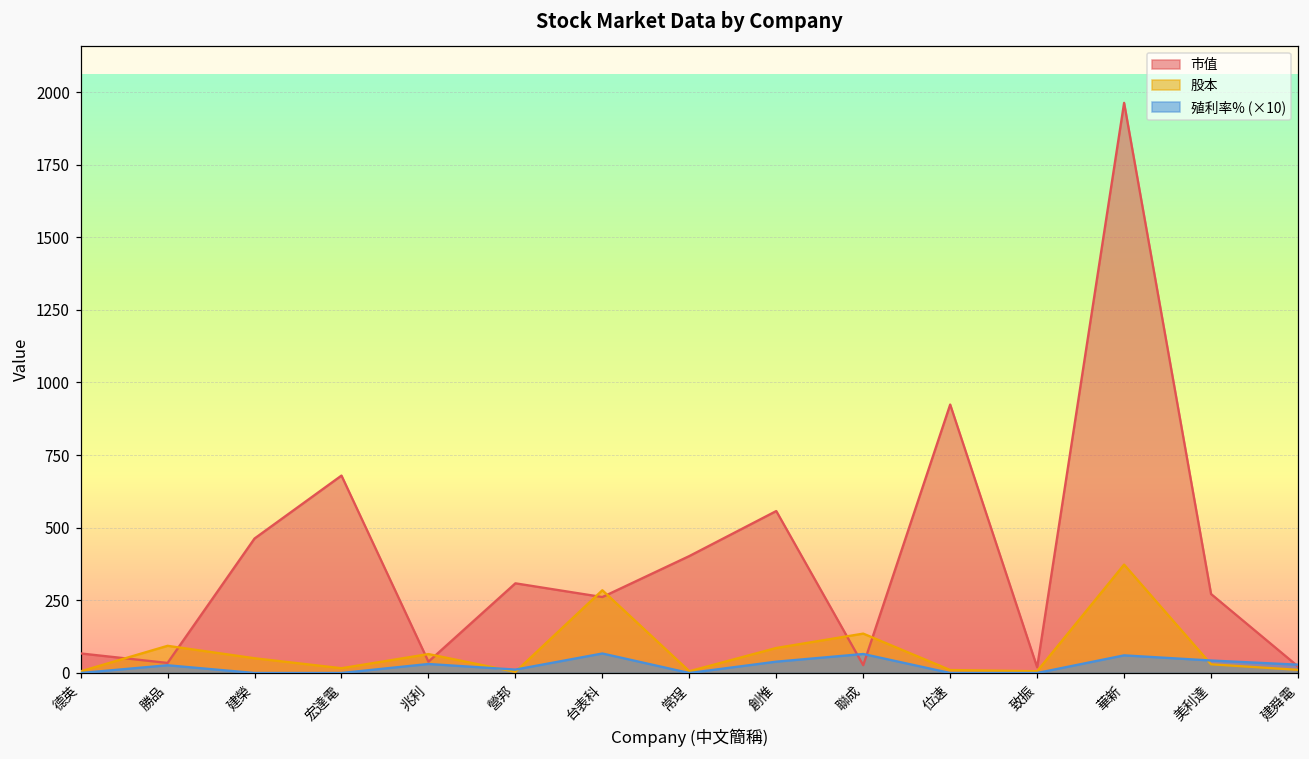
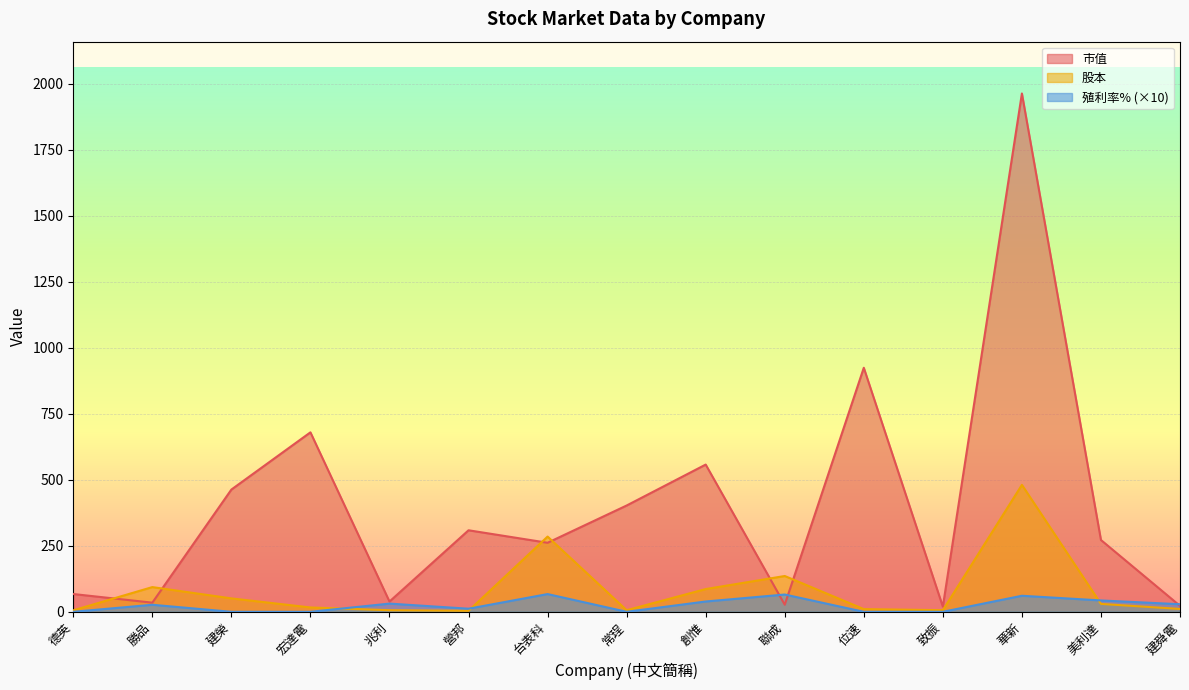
  {
    "市值": {
      "德英": 70,
      "建榮": 460,
      "宏達電": 680,
      "營邦": 310,
      "台表科": 260,
      "常珵": 400,
      "創惟": 560,
      "聯成": 30,
      "位速": 920,
      "致振": 20,
      "華新": 1960,
      "美利達": 270
    },
    "股本": {
      "勝品": 90,
      "建榮": 50,
      "宏達電": 20,
-     "兆利": 70,
+     "兆利": 10,
      "台表科": 280,
      "創惟": 90,
      "聯成": 140,
      "位速": 10,
-     "華新": 370,
+     "華新": 480,
      "美利達": 30,
      "建舜電": 10
    },
    "殖利率% (×10)": {
      "建榮": 0,
      "宏達電": 0,
      "台表科": 70,
      "創惟": 40,
      "聯成": 70,
      "位速": 0,
      "華新": 60,
      "美利達": 40
    }
  }
